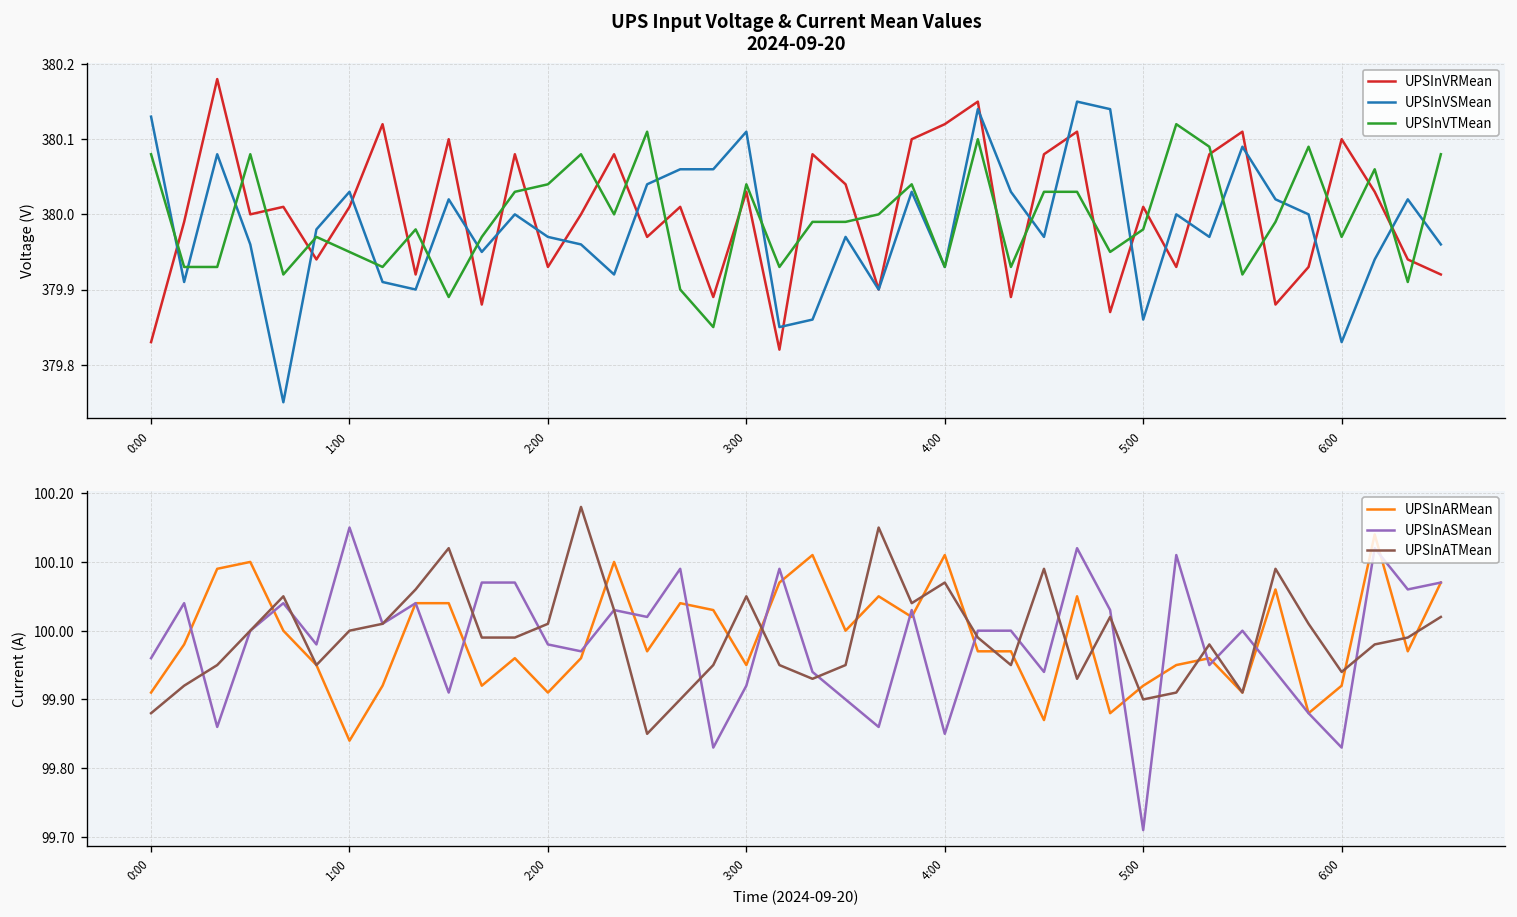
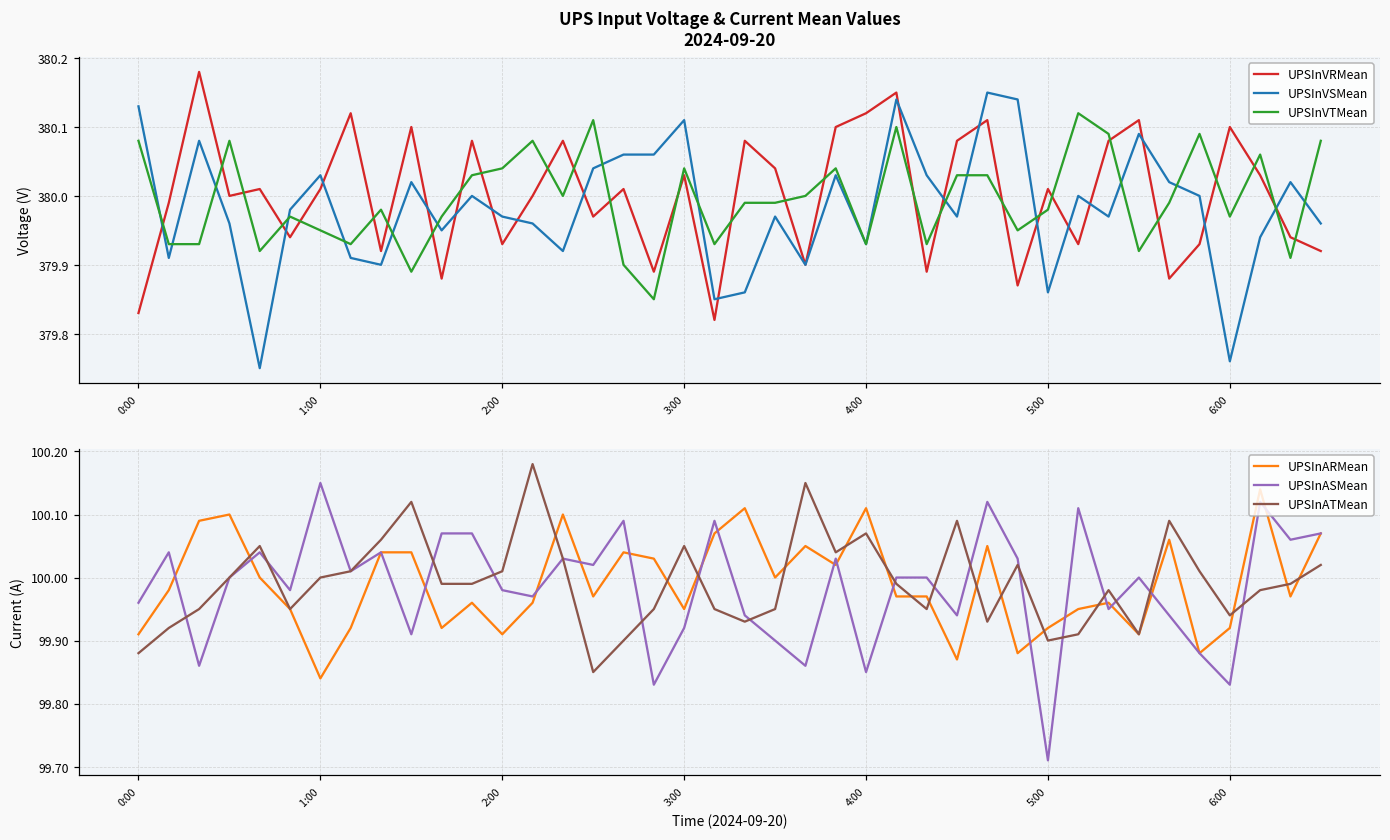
  {
    "UPS Input Voltage & Current Mean Values 2024-09-20": {
      "UPSInVRMean": {
        "0:00": 379.83,
        "1:00": 380.01,
        "2:00": 379.93,
        "3:00": 380.03,
        "4:00": 380.12,
        "5:00": 380.01,
        "6:00": 380.10
      },
      "UPSInVSMean": {
        "0:00": 380.13,
        "1:00": 380.03,
        "2:00": 379.97,
        "3:00": 380.11,
        "5:00": 379.86,
-       "6:00": 379.83
+       "6:00": 379.76
      },
      "UPSInVTMean": {
        "0:00": 380.08,
        "1:00": 379.95,
        "2:00": 380.04,
        "3:00": 380.04,
        "5:00": 379.98,
        "6:00": 379.97
      }
    }
  }
